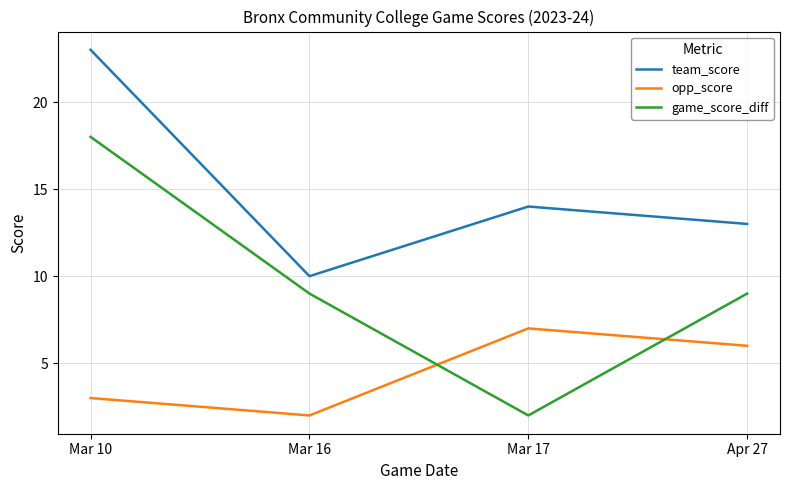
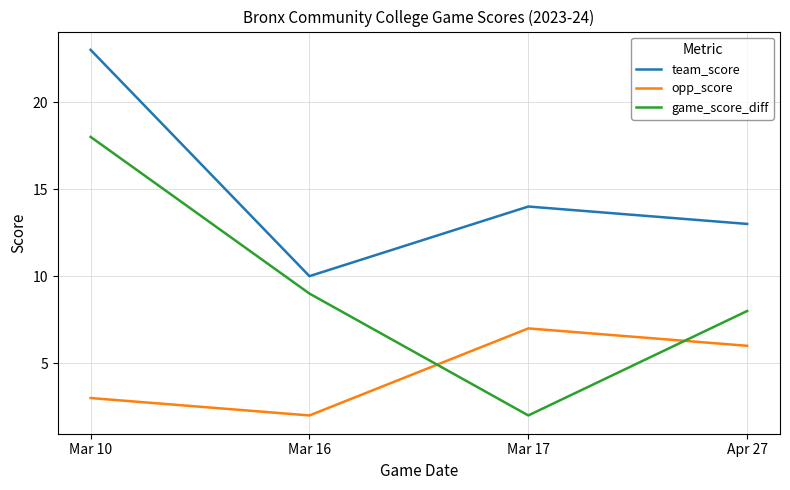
  {
    "team_score": {
      "Mar 10": 23,
      "Mar 16": 10,
      "Mar 17": 14,
      "Apr 27": 13
    },
    "opp_score": {
      "Mar 10": 3,
      "Mar 16": 2,
      "Mar 17": 7,
      "Apr 27": 6
    },
    "game_score_diff": {
      "Mar 10": 18,
      "Mar 16": 9,
      "Mar 17": 2,
-     "Apr 27": 9
+     "Apr 27": 8
    }
  }
